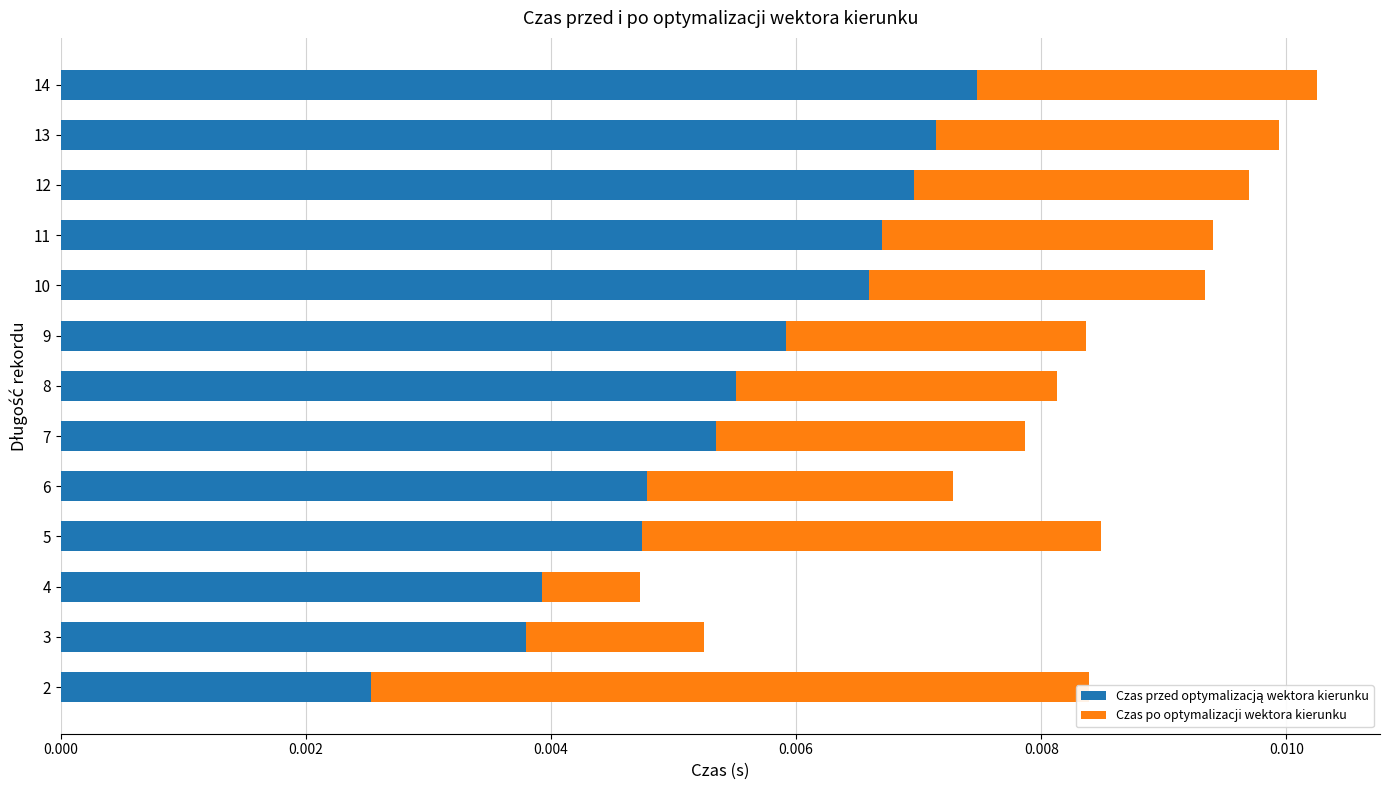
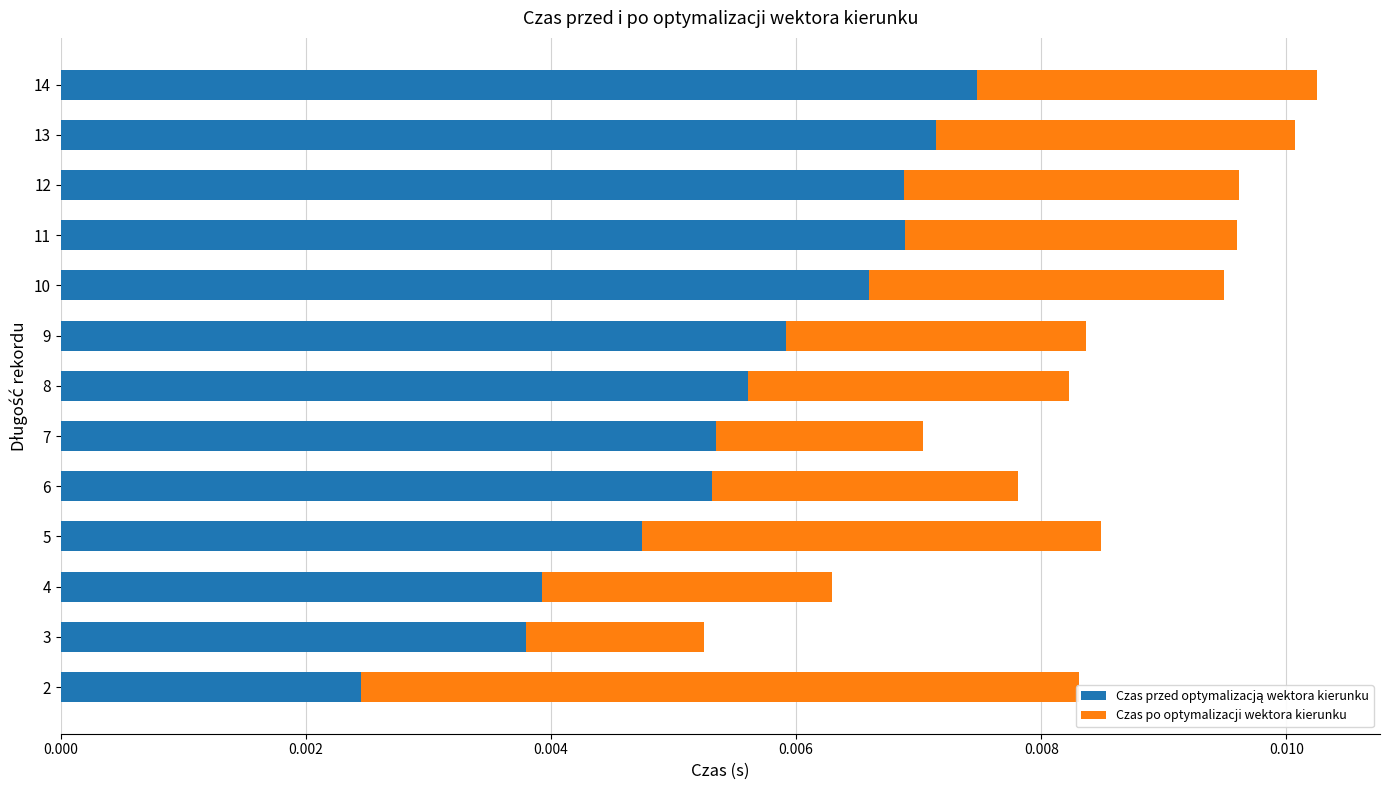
  {
    "Czas przed optymalizacją wektora kierunku": {
      "14": 0.00747,
      "13": 0.00714,
-     "12": 0.00696,
-     "11": 0.00670,
+     "12": 0.00688,
+     "11": 0.00689,
      "10": 0.00659,
      "9": 0.00592,
-     "8": 0.00551,
+     "8": 0.00561,
      "7": 0.00535,
-     "6": 0.00479,
+     "6": 0.00531,
      "5": 0.00474,
      "4": 0.00392,
      "3": 0.00380,
-     "2": 0.00253
+     "2": 0.00245
    },
    "Czas po optymalizacji wektora kierunku": {
      "14": 0.00278,
-     "13": 0.00280,
+     "13": 0.00293,
      "12": 0.00273,
      "11": 0.00271,
-     "10": 0.00274,
+     "10": 0.00290,
      "9": 0.00245,
      "8": 0.00262,
-     "7": 0.00252,
+     "7": 0.00169,
      "6": 0.00250,
      "5": 0.00375,
-     "4": 0.00080,
+     "4": 0.00236,
      "3": 0.00145
    }
  }
